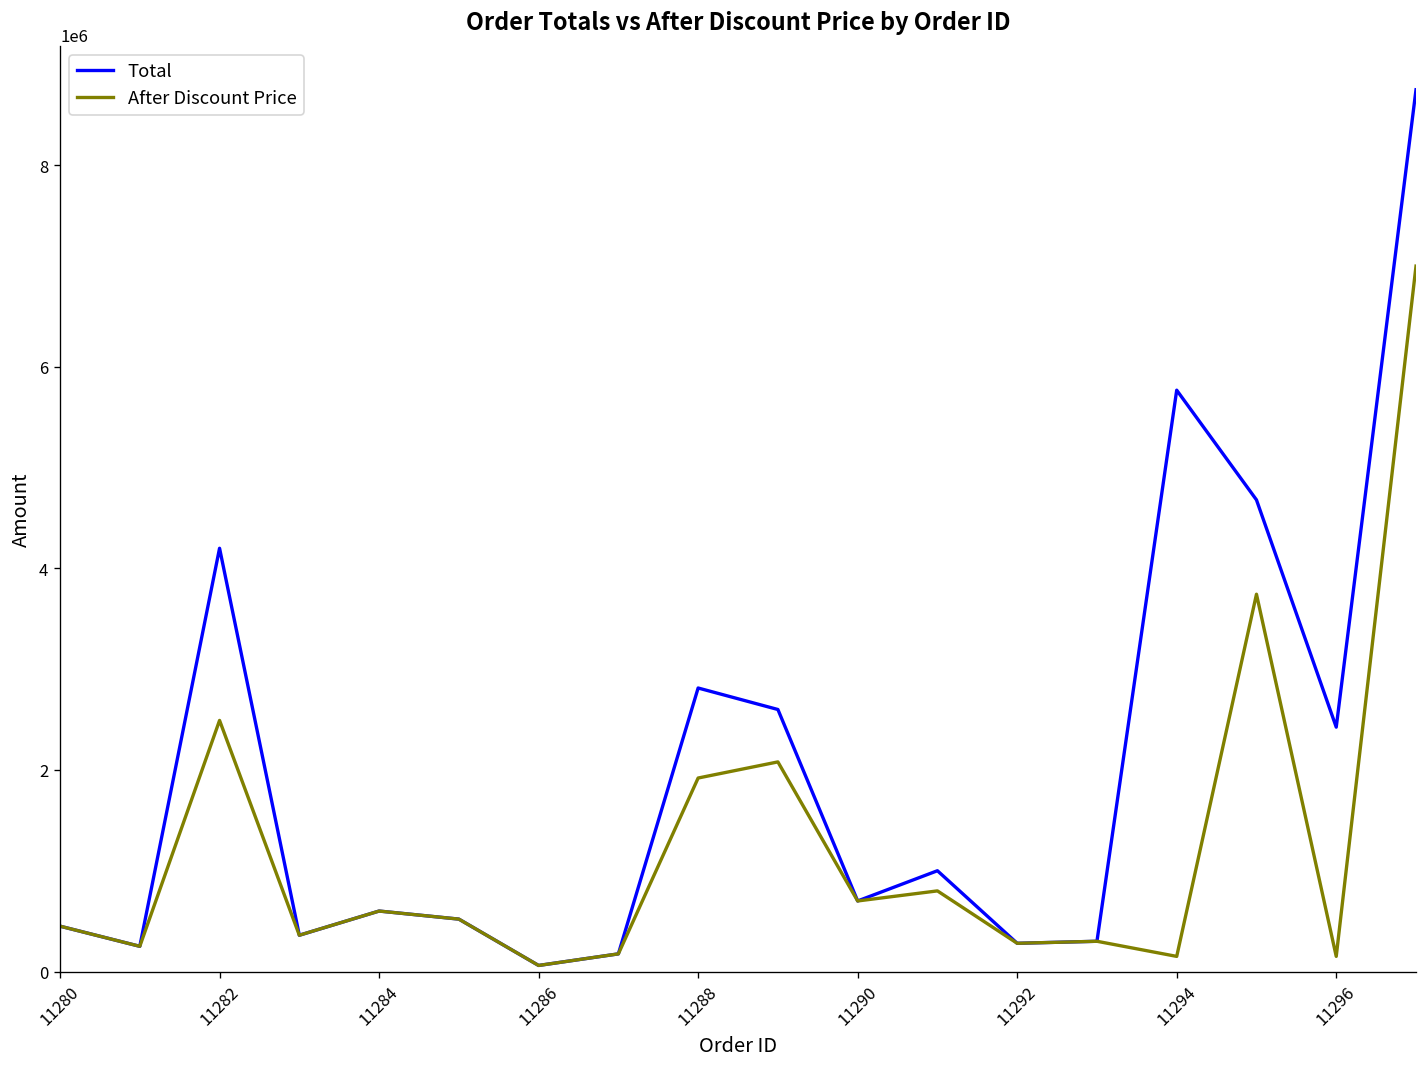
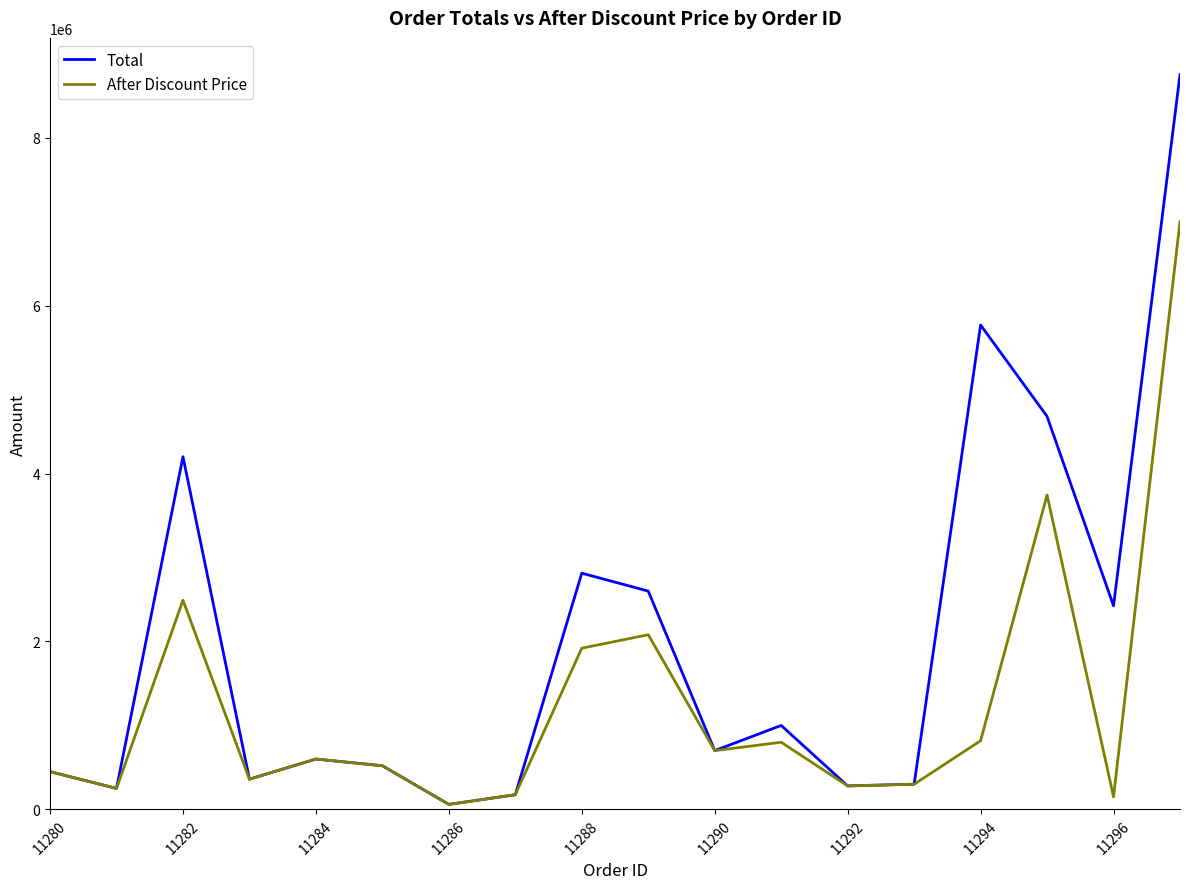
  {
    "Total": {
      "11282": 4200000,
      "11288": 2800000,
      "11294": 5800000,
      "11296": 2400000
    },
    "After Discount Price": {
      "11282": 2500000,
      "11288": 1900000,
-     "11294": 200000,
+     "11294": 800000,
      "11296": 200000
    }
  }
